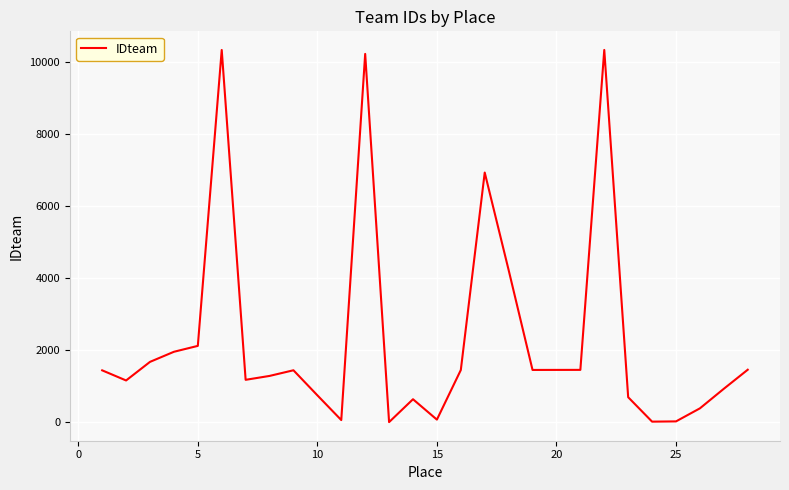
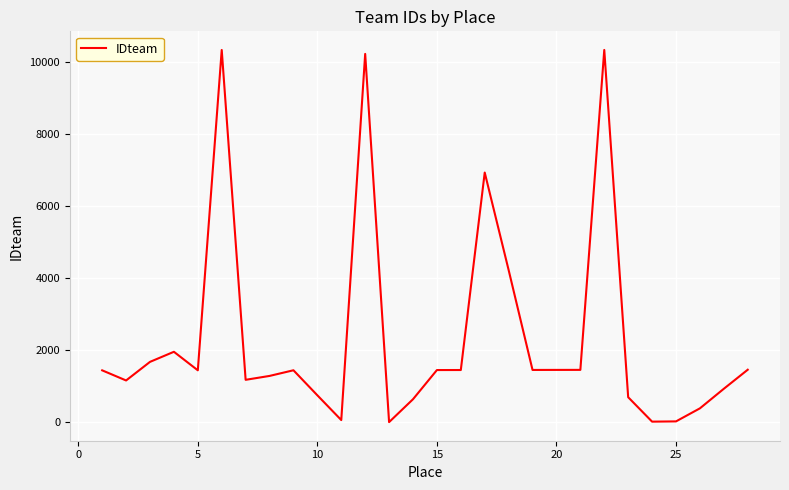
  {
-   "5": 2100,
+   "5": 1400,
    "10": 800,
-   "15": 100,
+   "15": 1500,
    "20": 1500,
    "25": 0
  }
